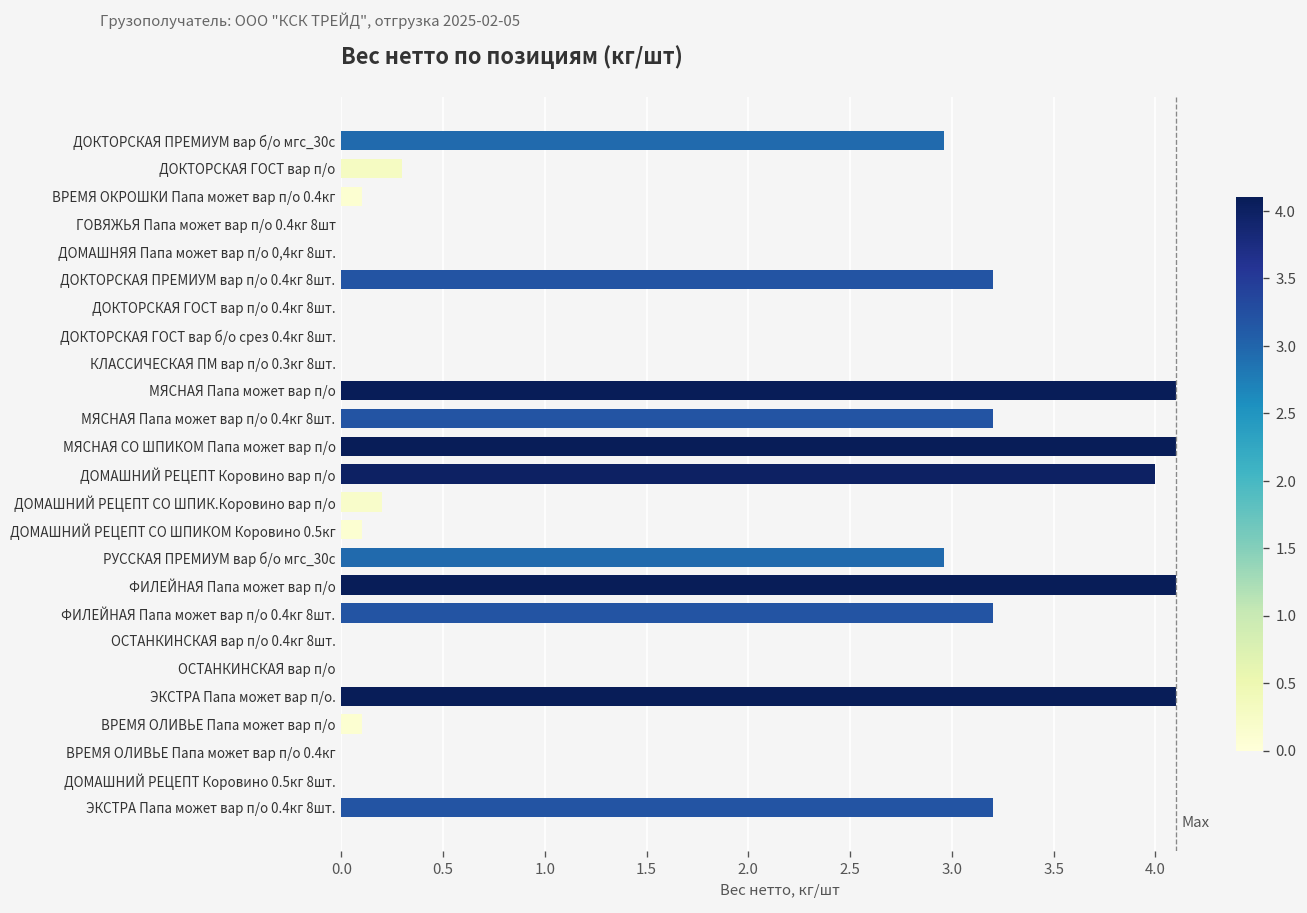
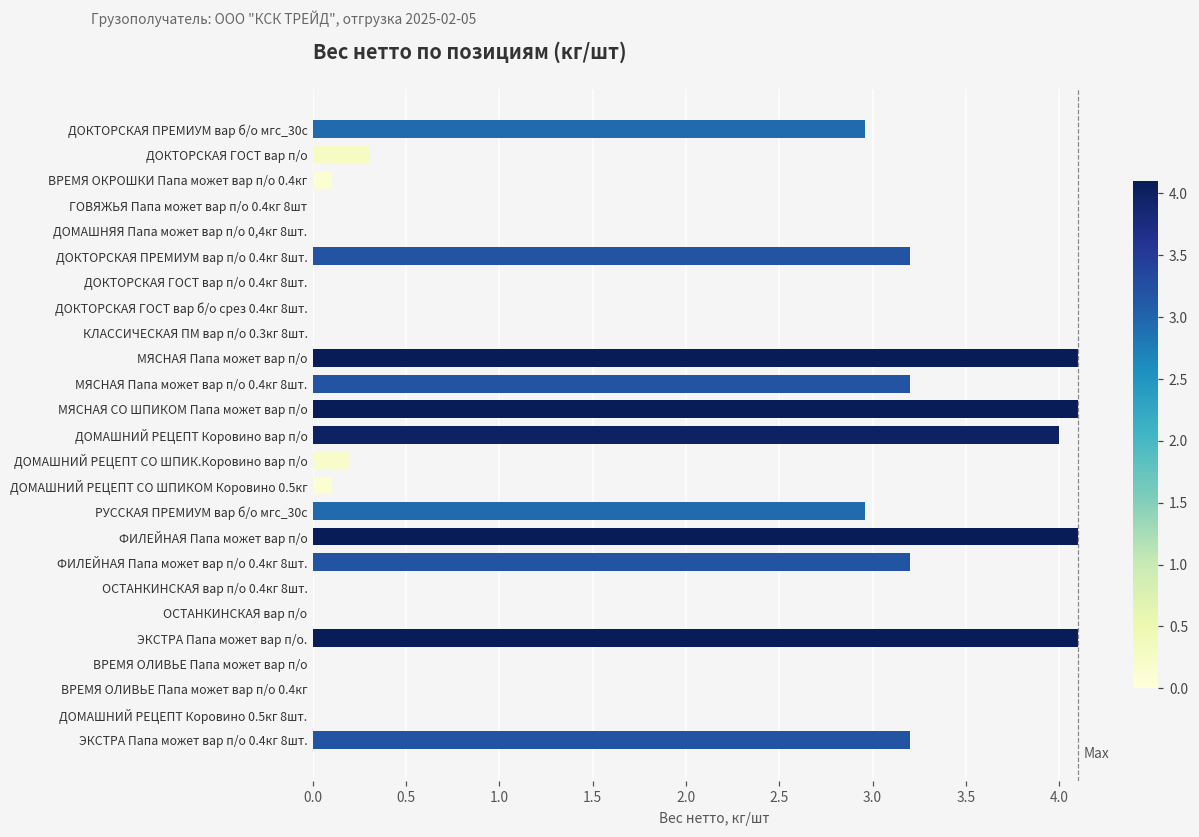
  {
    "ДОКТОРСКАЯ ПРЕМИУМ вар б/о мгс_30с": 2.96,
    "ДОКТОРСКАЯ ГОСТ вар п/о": 0.3,
    "ВРЕМЯ ОКРОШКИ Папа может вар п/о 0.4кг": 0.1,
    "ГОВЯЖЬЯ Папа может вар п/о 0.4кг 8шт": 0.0,
    "ДОМАШНЯЯ Папа может вар п/о 0,4кг 8шт.": 0.0,
    "ДОКТОРСКАЯ ПРЕМИУМ вар п/о 0.4кг 8шт.": 3.2,
    "ДОКТОРСКАЯ ГОСТ вар п/о 0.4кг 8шт.": 0.0,
    "ДОКТОРСКАЯ ГОСТ вар б/о срез 0.4кг 8шт.": 0.0,
    "КЛАССИЧЕСКАЯ ПМ вар п/о 0.3кг 8шт.": 0.0,
    "МЯСНАЯ Папа может вар п/о": 4.1,
    "МЯСНАЯ Папа может вар п/о 0.4кг 8шт.": 3.2,
    "МЯСНАЯ СО ШПИКОМ Папа может вар п/о": 4.1,
    "ДОМАШНИЙ РЕЦЕПТ Коровино вар п/о": 4.0,
    "ДОМАШНИЙ РЕЦЕПТ СО ШПИК.Коровино вар п/о": 0.2,
    "ДОМАШНИЙ РЕЦЕПТ СО ШПИКОМ Коровино 0.5кг": 0.1,
    "РУССКАЯ ПРЕМИУМ вар б/о мгс_30с": 2.96,
    "ФИЛЕЙНАЯ Папа может вар п/о": 4.1,
    "ФИЛЕЙНАЯ Папа может вар п/о 0.4кг 8шт.": 3.2,
    "ОСТАНКИНСКАЯ вар п/о 0.4кг 8шт.": 0.0,
    "ОСТАНКИНСКАЯ вар п/о": 0.0,
    "ЭКСТРА Папа может вар п/о.": 4.1,
-   "ВРЕМЯ ОЛИВЬЕ Папа может вар п/о": 0.1,
+   "ВРЕМЯ ОЛИВЬЕ Папа может вар п/о": 0.0,
    "ВРЕМЯ ОЛИВЬЕ Папа может вар п/о 0.4кг": 0.0,
    "ДОМАШНИЙ РЕЦЕПТ Коровино 0.5кг 8шт.": 0.0,
    "ЭКСТРА Папа может вар п/о 0.4кг 8шт.": 3.2
  }
